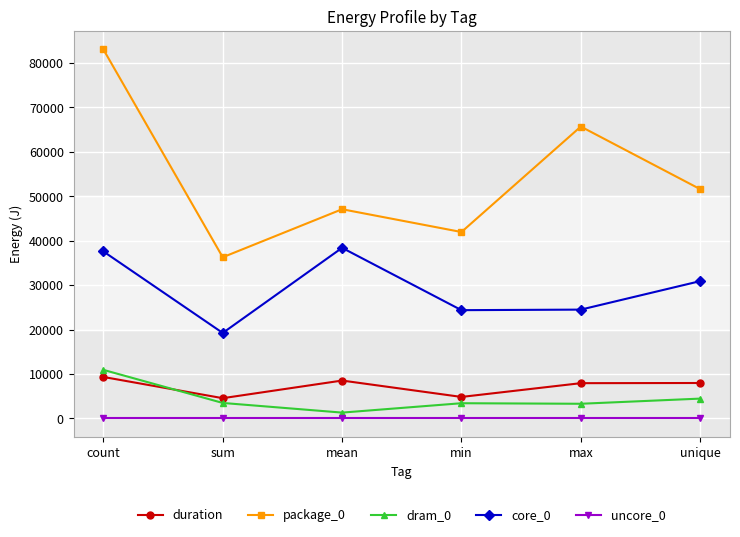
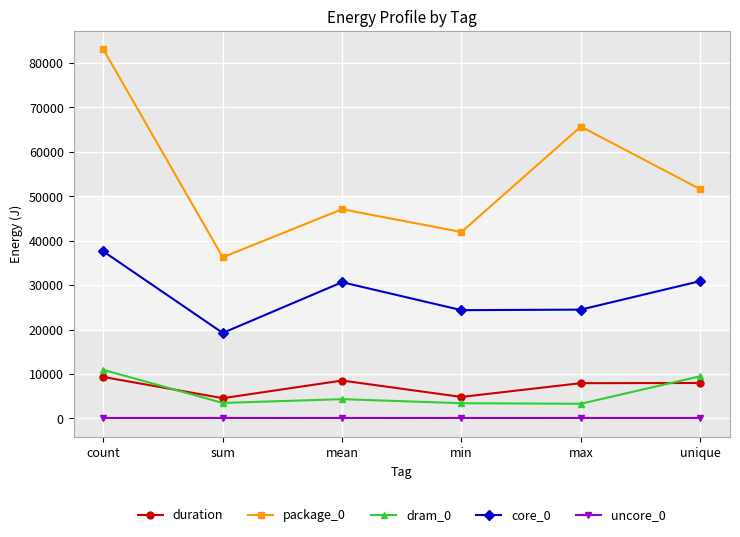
  {
    "duration": {
      "count": 9000,
      "sum": 5000,
      "mean": 9000,
      "min": 5000,
      "max": 8000,
      "unique": 8000
    },
    "package_0": {
      "count": 83000,
      "sum": 36000,
      "mean": 47000,
      "min": 42000,
      "max": 66000,
      "unique": 52000
    },
    "dram_0": {
      "count": 11000,
      "sum": 3000,
-     "mean": 1000,
+     "mean": 4000,
      "min": 3000,
      "max": 3000,
-     "unique": 4000
+     "unique": 9000
    },
    "core_0": {
      "count": 38000,
      "sum": 19000,
-     "mean": 38000,
+     "mean": 31000,
      "min": 24000,
      "max": 24000,
      "unique": 31000
    },
    "uncore_0": {
      "count": 0,
      "sum": 0,
      "mean": 0,
      "min": 0,
      "max": 0,
      "unique": 0
    }
  }
